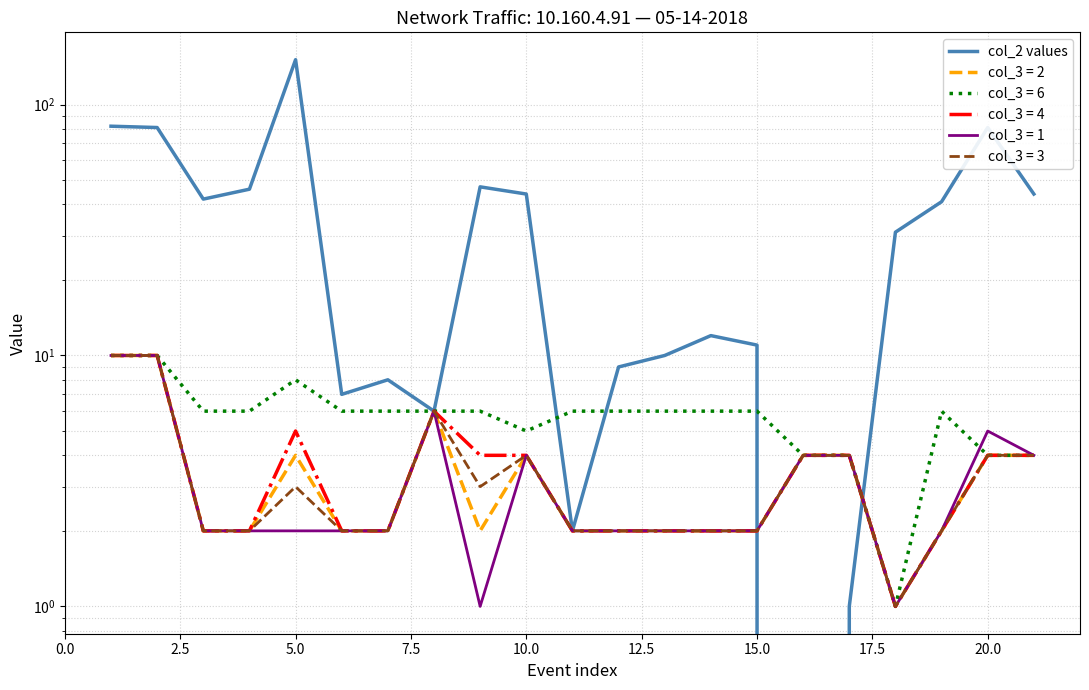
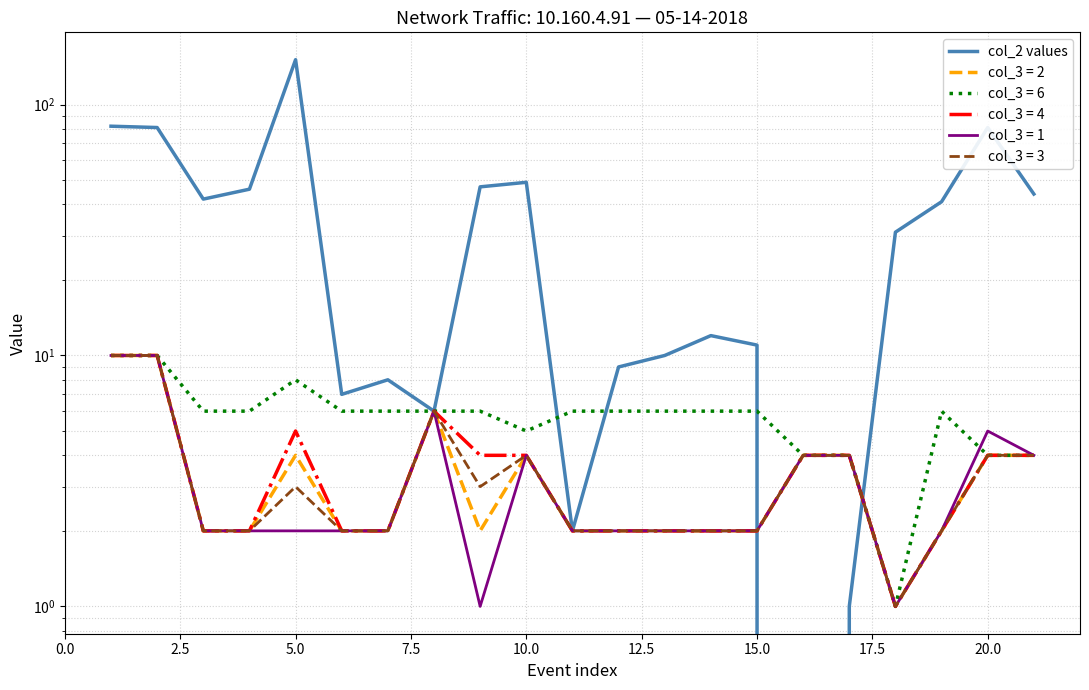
  {
    "col_2 values": {
      "5.0": 150,
-     "10.0": 44,
+     "10.0": 49,
      "15.0": 11
    },
    "col_3 = 2": {
      "5.0": 4
    },
    "col_3 = 6": {
      "5.0": 8,
      "10.0": 5,
      "15.0": 6
    },
    "col_3 = 4": {
      "5.0": 5
    },
    "col_3 = 1": {
      "5.0": 2,
      "20.0": 5
    },
    "col_3 = 3": {
      "5.0": 3
    }
  }
